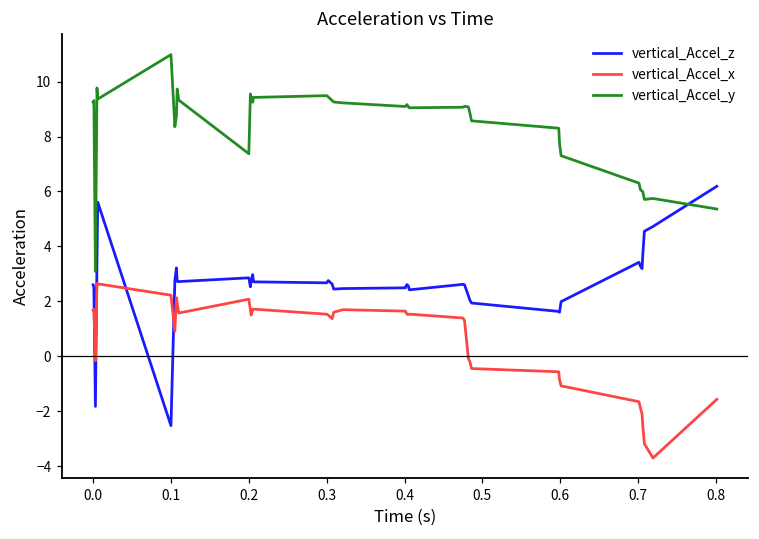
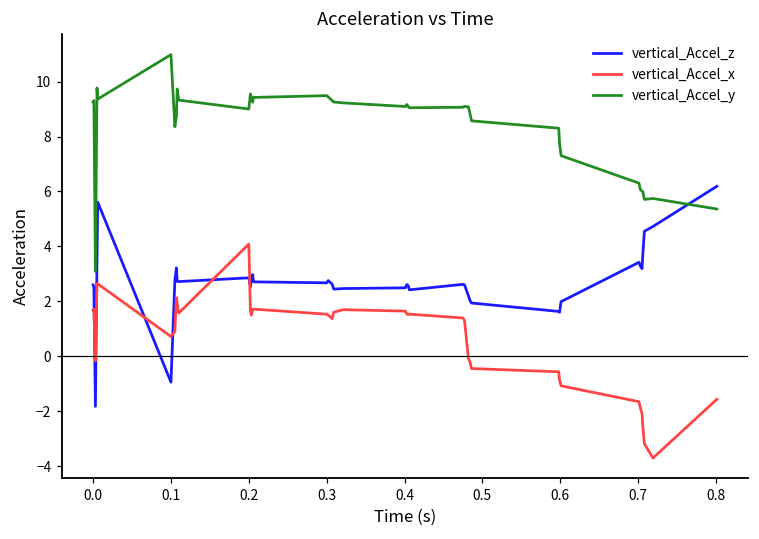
  {
    "vertical_Accel_z": {
      "0.0": 2.6,
-     "0.1": -2.5,
+     "0.1": -0.9,
      "0.2": 2.9,
      "0.3": 2.7,
      "0.4": 2.5
    },
    "vertical_Accel_x": {
      "0.0": 1.7,
-     "0.1": 2.2,
-     "0.2": 2.1,
+     "0.1": 0.7,
+     "0.2": 4.1,
      "0.3": 1.5,
      "0.4": 1.6
    },
    "vertical_Accel_y": {
      "0.0": 9.3,
      "0.1": 11.0,
-     "0.2": 7.4,
+     "0.2": 9.0,
      "0.3": 9.5,
      "0.4": 9.1
    }
  }
